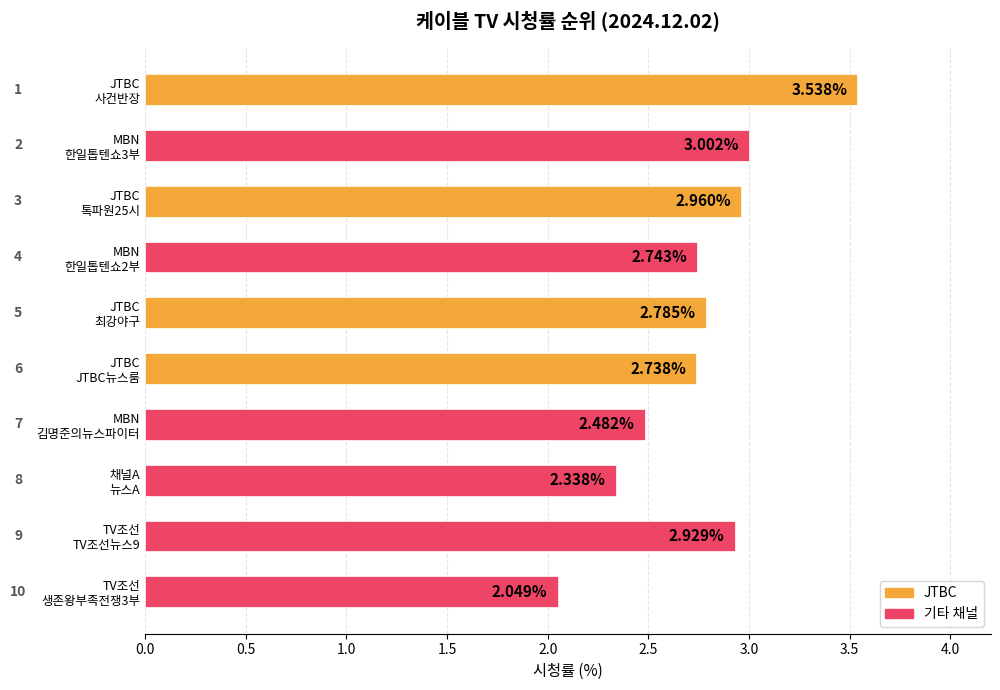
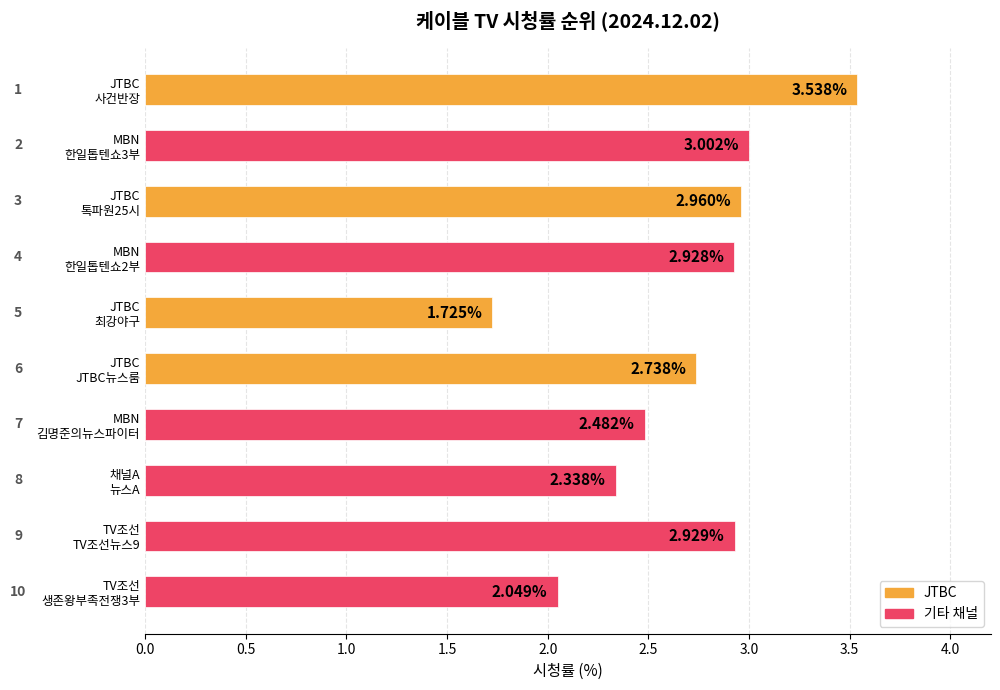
  {
    "JTBC 사건반장": "3.538%",
    "MBN 한일톱텐쇼3부": "3.002%",
    "JTBC 톡파원25시": "2.960%",
-   "MBN 한일톱텐쇼2부": "2.743%",
-   "JTBC 최강야구": "2.785%",
+   "MBN 한일톱텐쇼2부": "2.928%",
+   "JTBC 최강야구": "1.725%",
    "JTBC JTBC뉴스룸": "2.738%",
    "MBN 김명준의뉴스파이터": "2.482%",
    "채널A 뉴스A": "2.338%",
    "TV조선 TV조선뉴스9": "2.929%",
    "TV조선 생존왕부족전쟁3부": "2.049%"
  }
